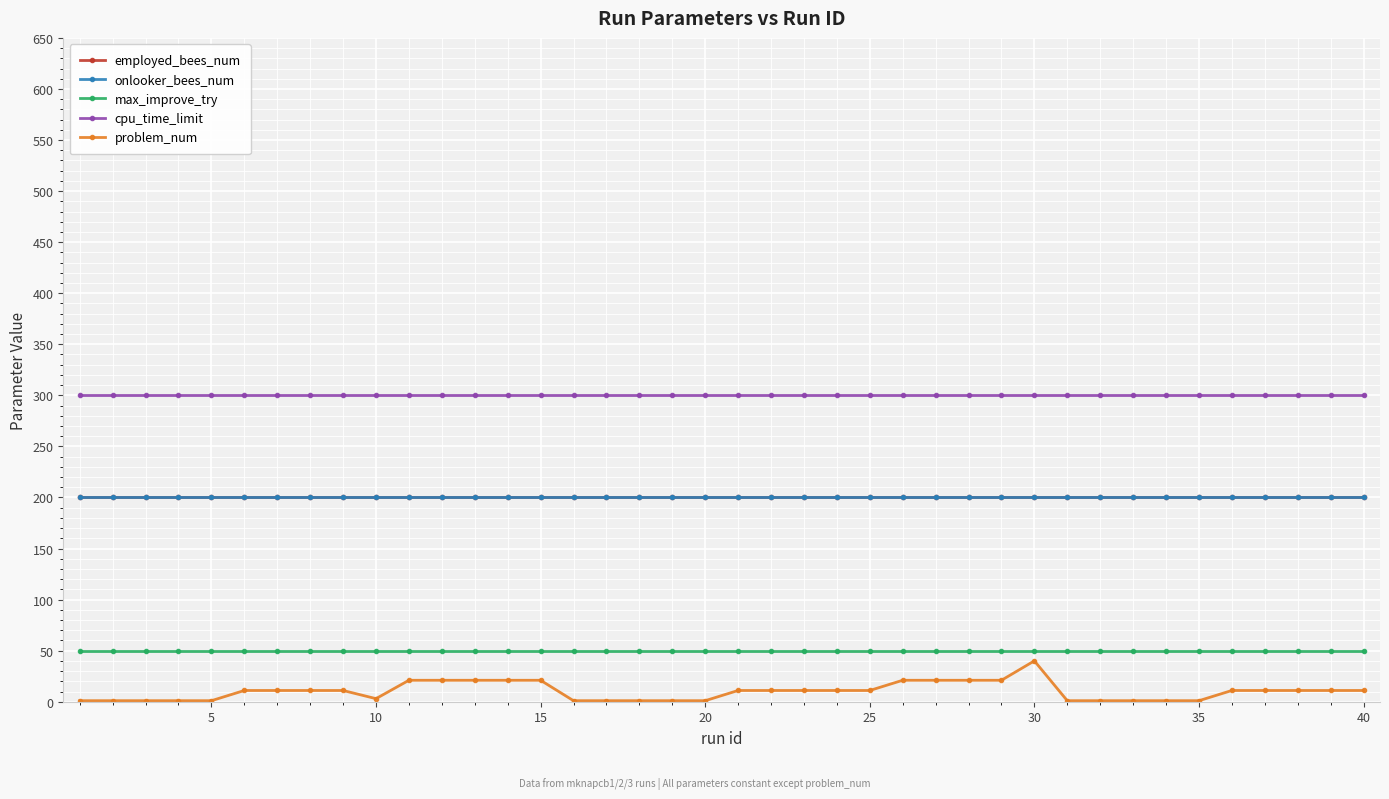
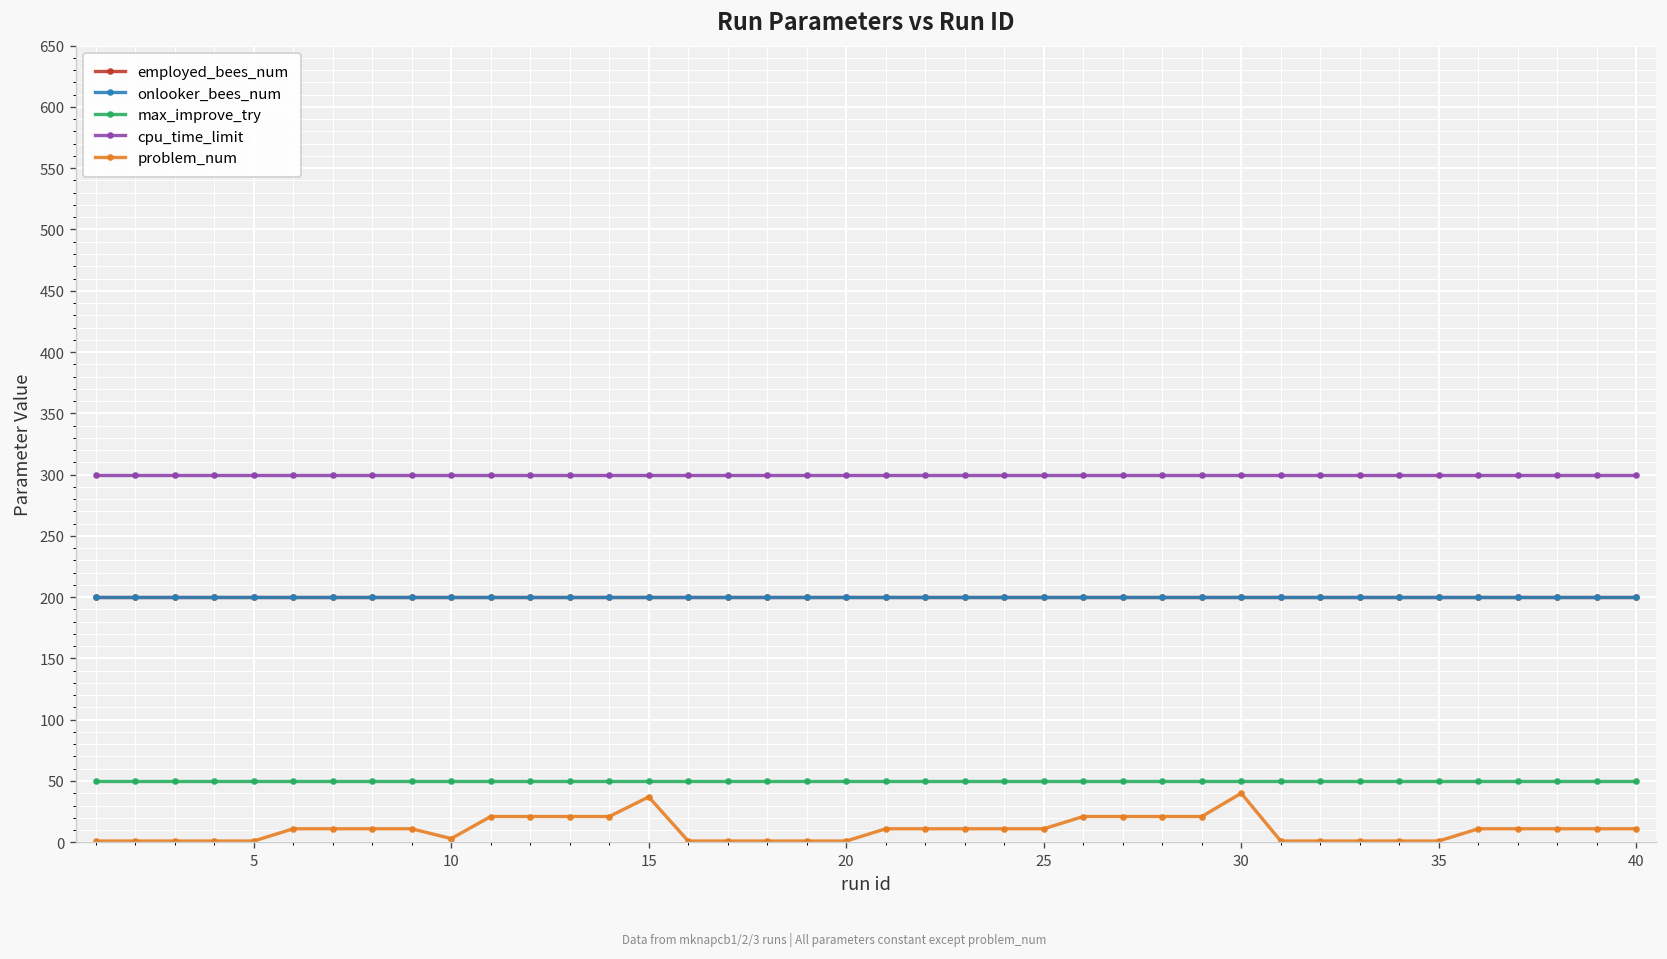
  {
    "onlooker_bees_num": {
      "5": 200,
      "10": 200,
      "15": 200,
      "20": 200,
      "25": 200,
      "30": 200,
      "35": 200,
      "40": 200
    },
    "max_improve_try": {
      "5": 50,
      "10": 50,
      "15": 50,
      "20": 50,
      "25": 50,
      "30": 50,
      "35": 50,
      "40": 50
    },
    "cpu_time_limit": {
      "5": 300,
      "10": 300,
      "15": 300,
      "20": 300,
      "25": 300,
      "30": 300,
      "35": 300,
      "40": 300
    },
    "problem_num": {
      "5": 1,
      "10": 3,
-     "15": 21,
+     "15": 37,
      "20": 1,
      "25": 11,
      "30": 40,
      "35": 1,
      "40": 11
    }
  }
